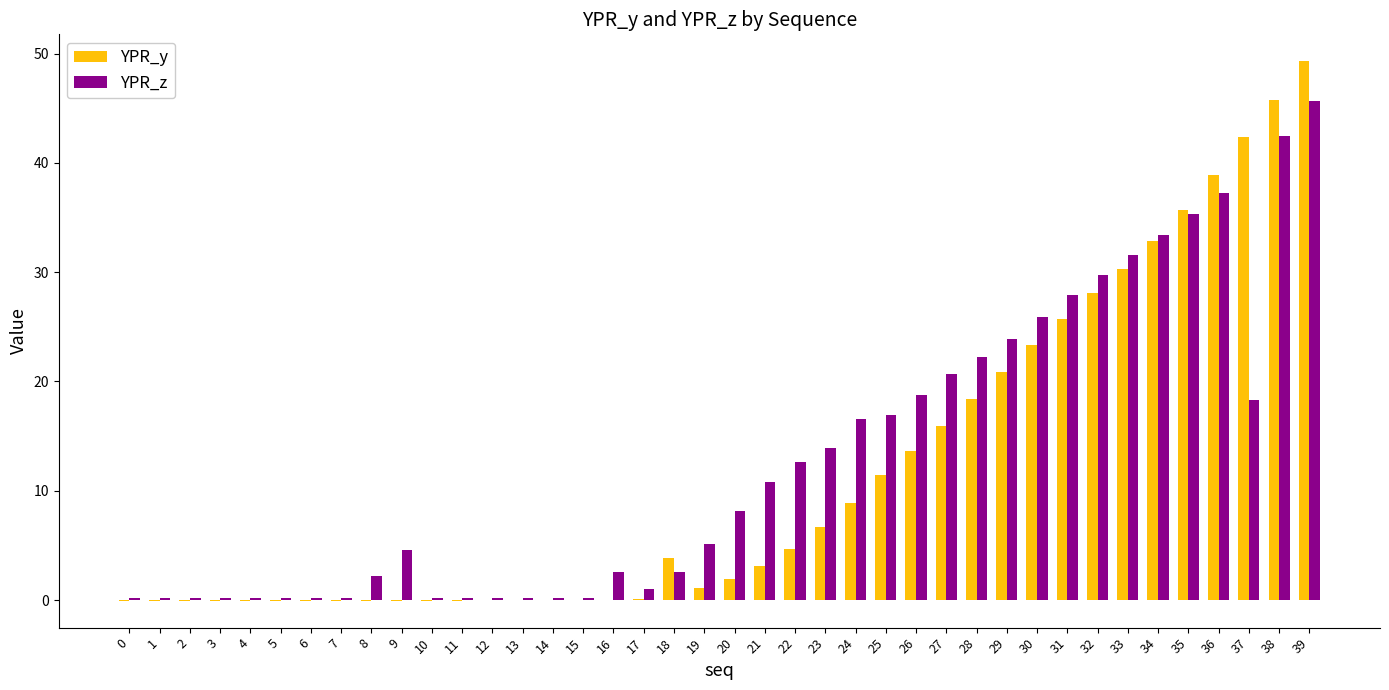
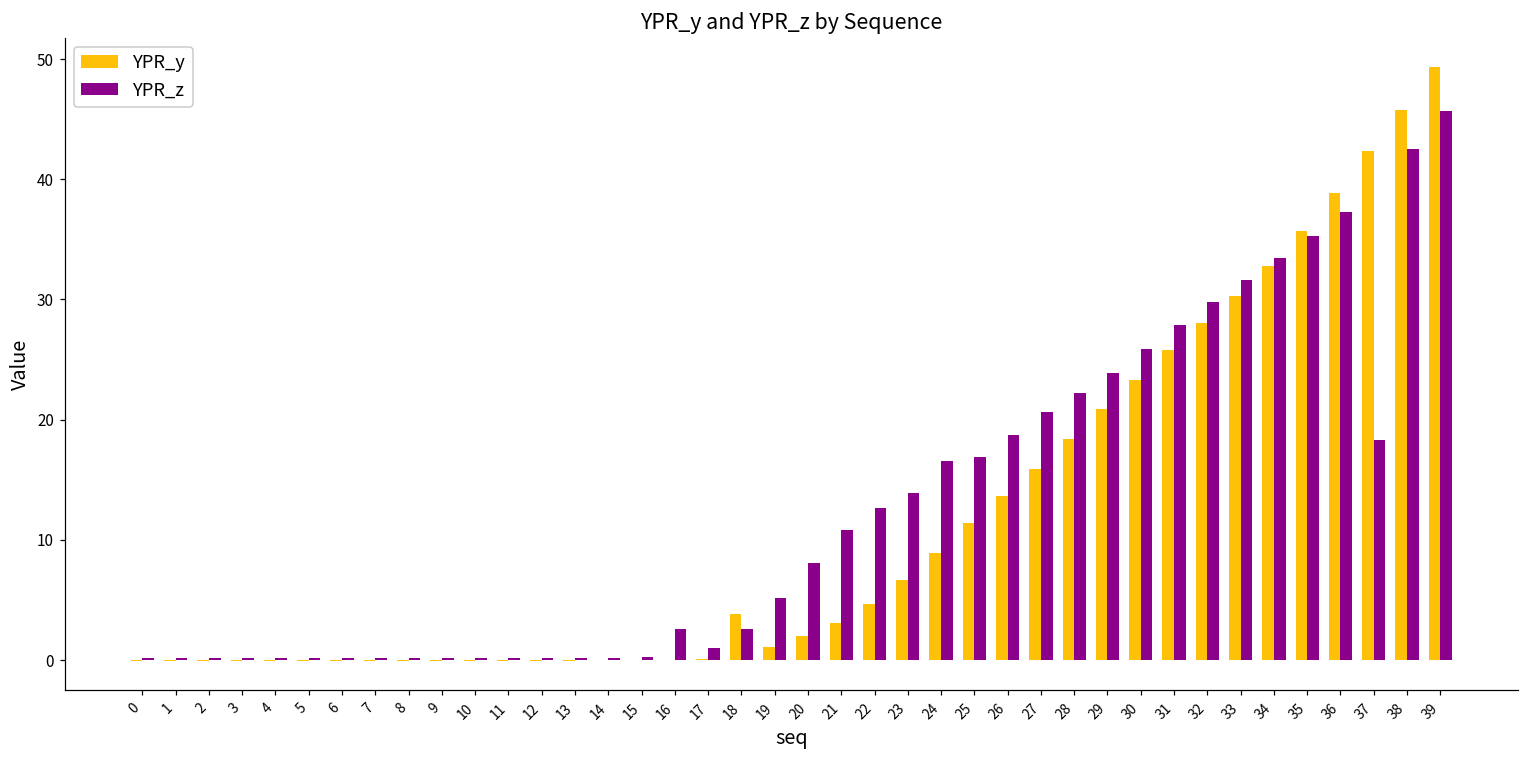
  {
    "YPR_y": {
      "18": 3.8,
      "19": 1.1,
      "20": 2.0,
      "21": 3.1,
      "22": 4.7,
      "23": 6.7,
      "24": 8.9,
      "25": 11.4,
      "26": 13.6,
      "27": 15.9,
      "28": 18.4,
      "29": 20.9,
      "30": 23.3,
      "31": 25.8,
      "32": 28.1,
      "33": 30.3,
      "34": 32.8,
      "35": 35.7,
      "36": 38.9,
      "37": 42.3,
      "38": 45.8,
      "39": 49.3
    },
    "YPR_z": {
-     "8": 2.2,
-     "9": 4.6,
+     "8": 0.2,
+     "9": 0.2,
      "16": 2.6,
      "17": 1.0,
      "18": 2.6,
      "19": 5.1,
      "20": 8.1,
      "21": 10.8,
      "22": 12.6,
      "23": 13.9,
      "24": 16.5,
      "25": 16.9,
      "26": 18.7,
      "27": 20.7,
      "28": 22.2,
      "29": 23.9,
      "30": 25.9,
      "31": 27.9,
      "32": 29.8,
      "33": 31.6,
      "34": 33.4,
      "35": 35.3,
      "36": 37.2,
      "37": 18.3,
      "38": 42.5,
      "39": 45.7
    }
  }
